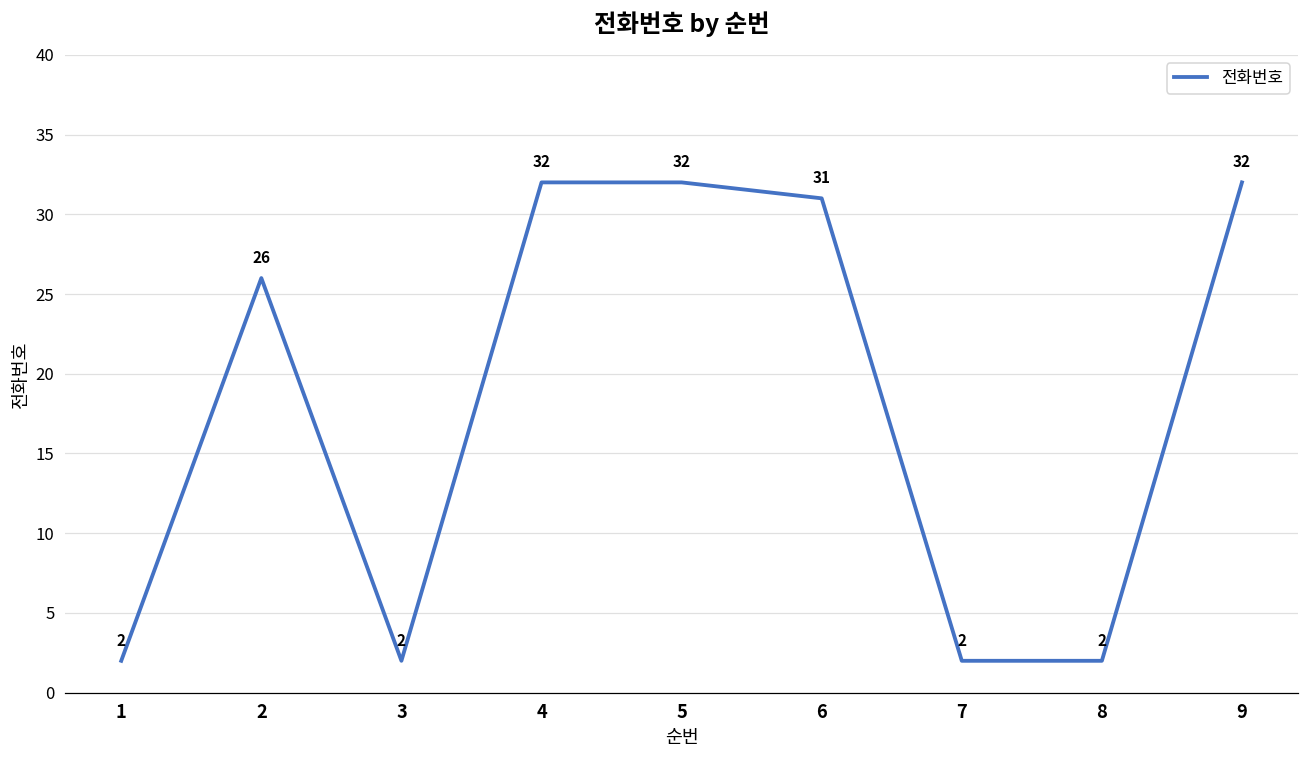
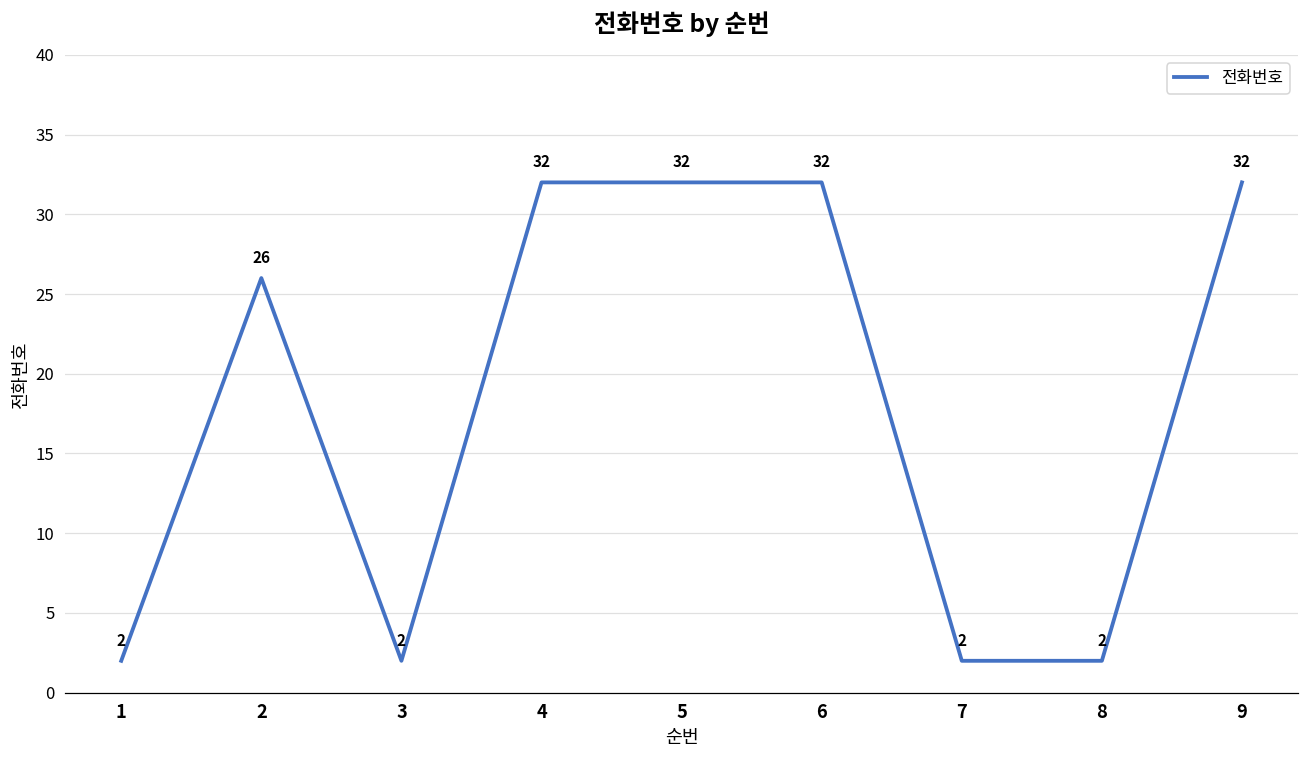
  {
    "1": 2,
    "2": 26,
    "3": 2,
    "4": 32,
    "5": 32,
-   "6": 31,
+   "6": 32,
    "7": 2,
    "8": 2,
    "9": 32
  }
